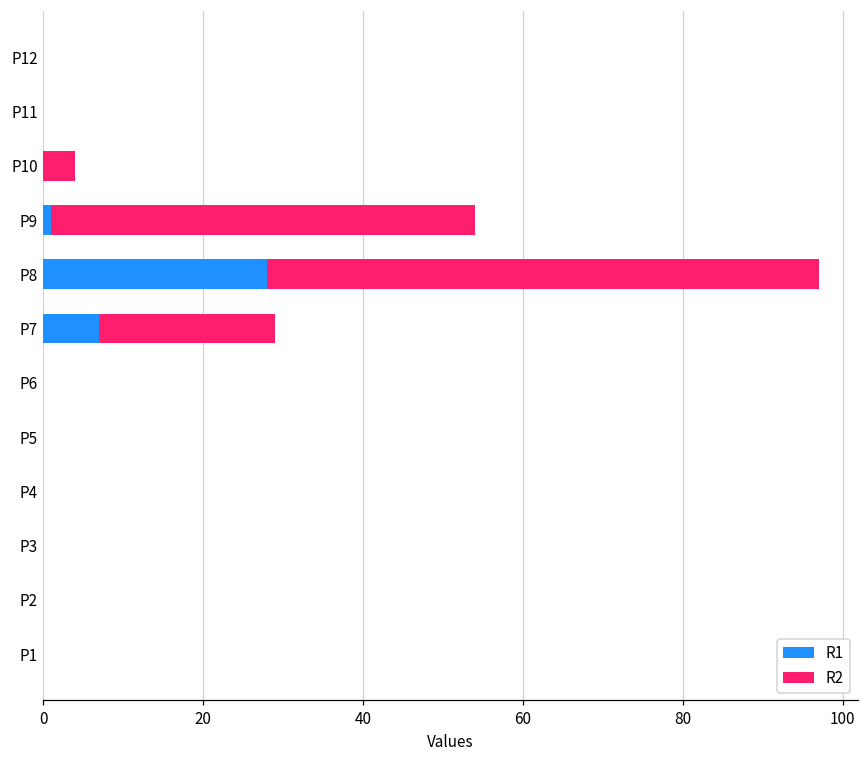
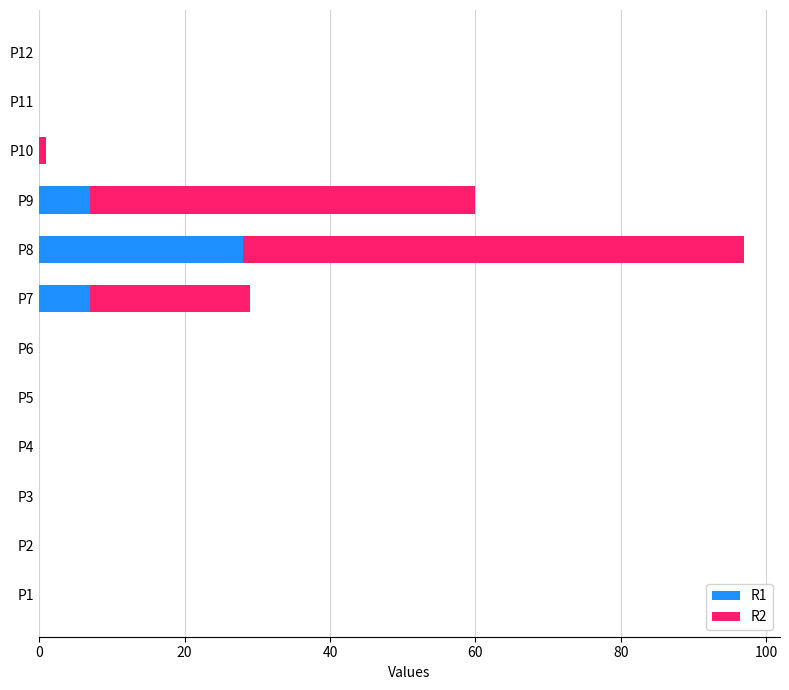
  {
    "R1": {
      "P12": 0,
      "P11": 0,
      "P10": 0,
-     "P9": 1,
+     "P9": 7,
      "P8": 28,
      "P7": 7,
      "P6": 0,
      "P5": 0,
      "P4": 0,
      "P3": 0,
      "P2": 0,
      "P1": 0
    },
    "R2": {
      "P12": 0,
      "P11": 0,
-     "P10": 4,
+     "P10": 1,
      "P9": 53,
      "P8": 69,
      "P7": 22,
      "P6": 0,
      "P5": 0,
      "P4": 0,
      "P3": 0,
      "P2": 0,
      "P1": 0
    }
  }
